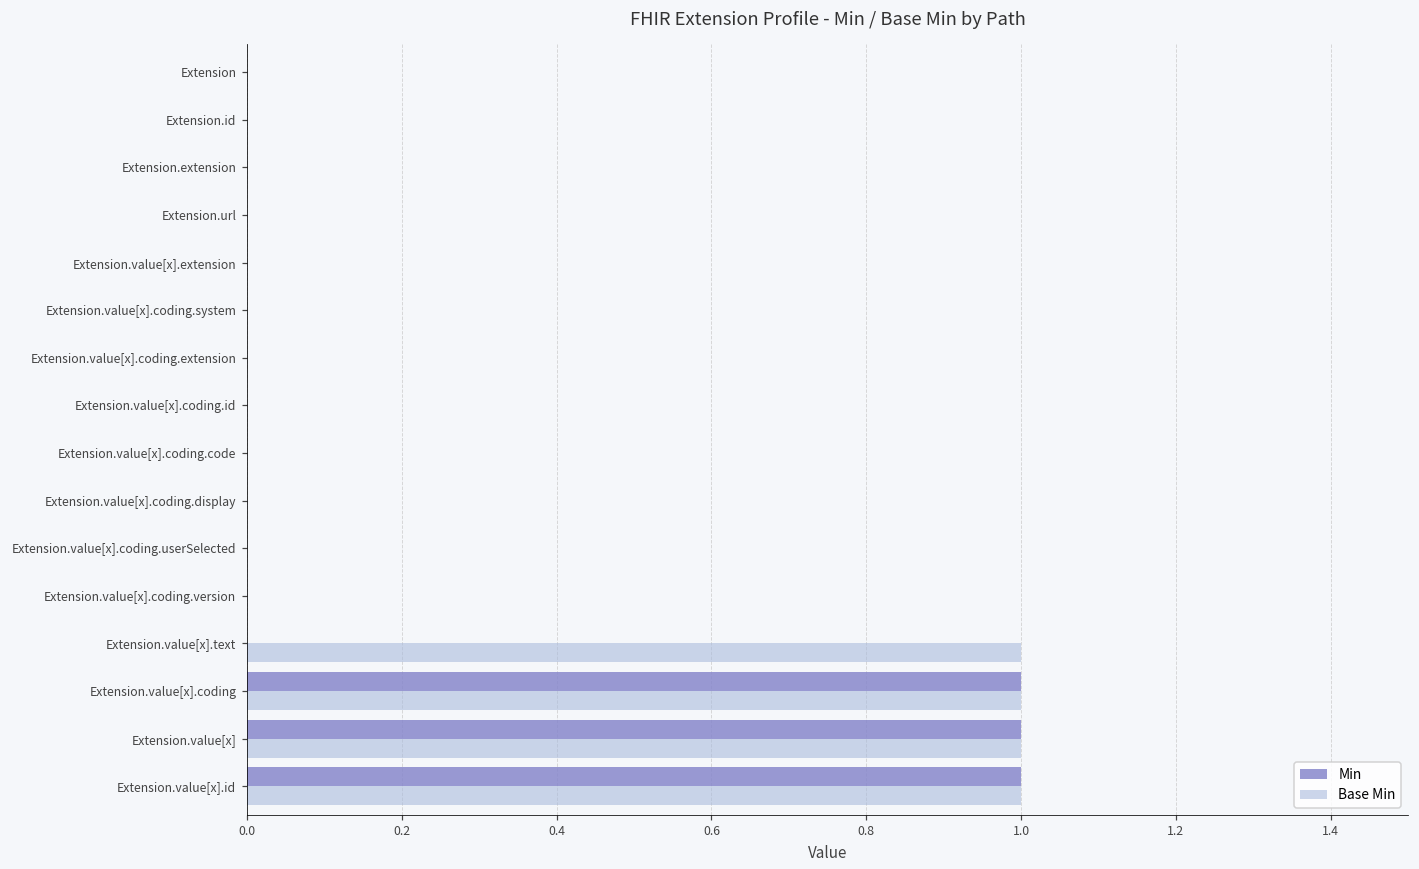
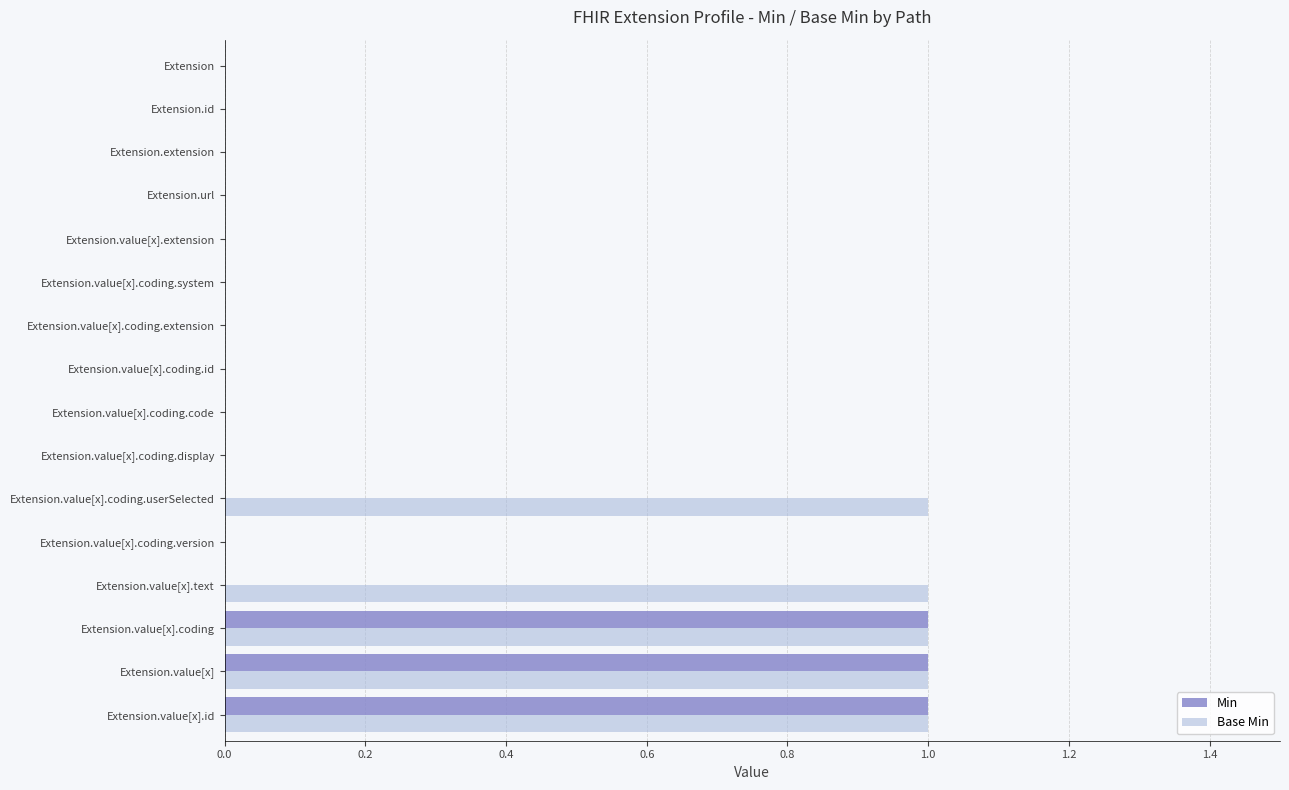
  {
    "Min": {
      "Extension": 0,
      "Extension.id": 0,
      "Extension.extension": 0,
      "Extension.url": 0,
      "Extension.value[x].extension": 0,
      "Extension.value[x].coding.system": 0,
      "Extension.value[x].coding.extension": 0,
      "Extension.value[x].coding.id": 0,
      "Extension.value[x].coding.code": 0,
      "Extension.value[x].coding.display": 0,
      "Extension.value[x].coding.userSelected": 0,
      "Extension.value[x].coding.version": 0,
      "Extension.value[x].text": 0,
      "Extension.value[x].coding": 1,
      "Extension.value[x]": 1,
      "Extension.value[x].id": 1
    },
    "Base Min": {
      "Extension": 0,
      "Extension.id": 0,
      "Extension.extension": 0,
      "Extension.url": 0,
      "Extension.value[x].extension": 0,
      "Extension.value[x].coding.system": 0,
      "Extension.value[x].coding.extension": 0,
      "Extension.value[x].coding.id": 0,
      "Extension.value[x].coding.code": 0,
      "Extension.value[x].coding.display": 0,
-     "Extension.value[x].coding.userSelected": 0,
+     "Extension.value[x].coding.userSelected": 1,
      "Extension.value[x].coding.version": 0,
      "Extension.value[x].text": 1,
      "Extension.value[x].coding": 1,
      "Extension.value[x]": 1,
      "Extension.value[x].id": 1
    }
  }
